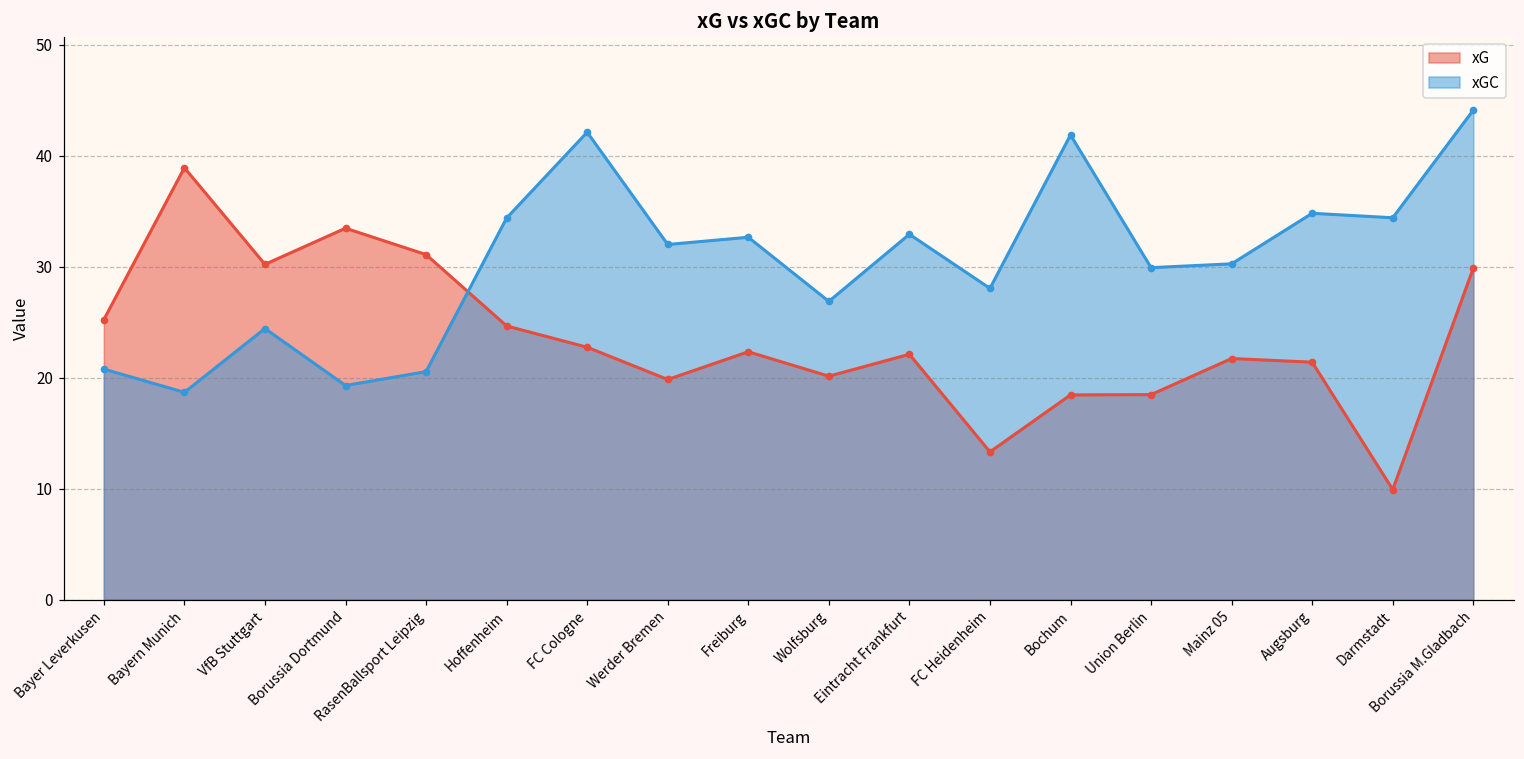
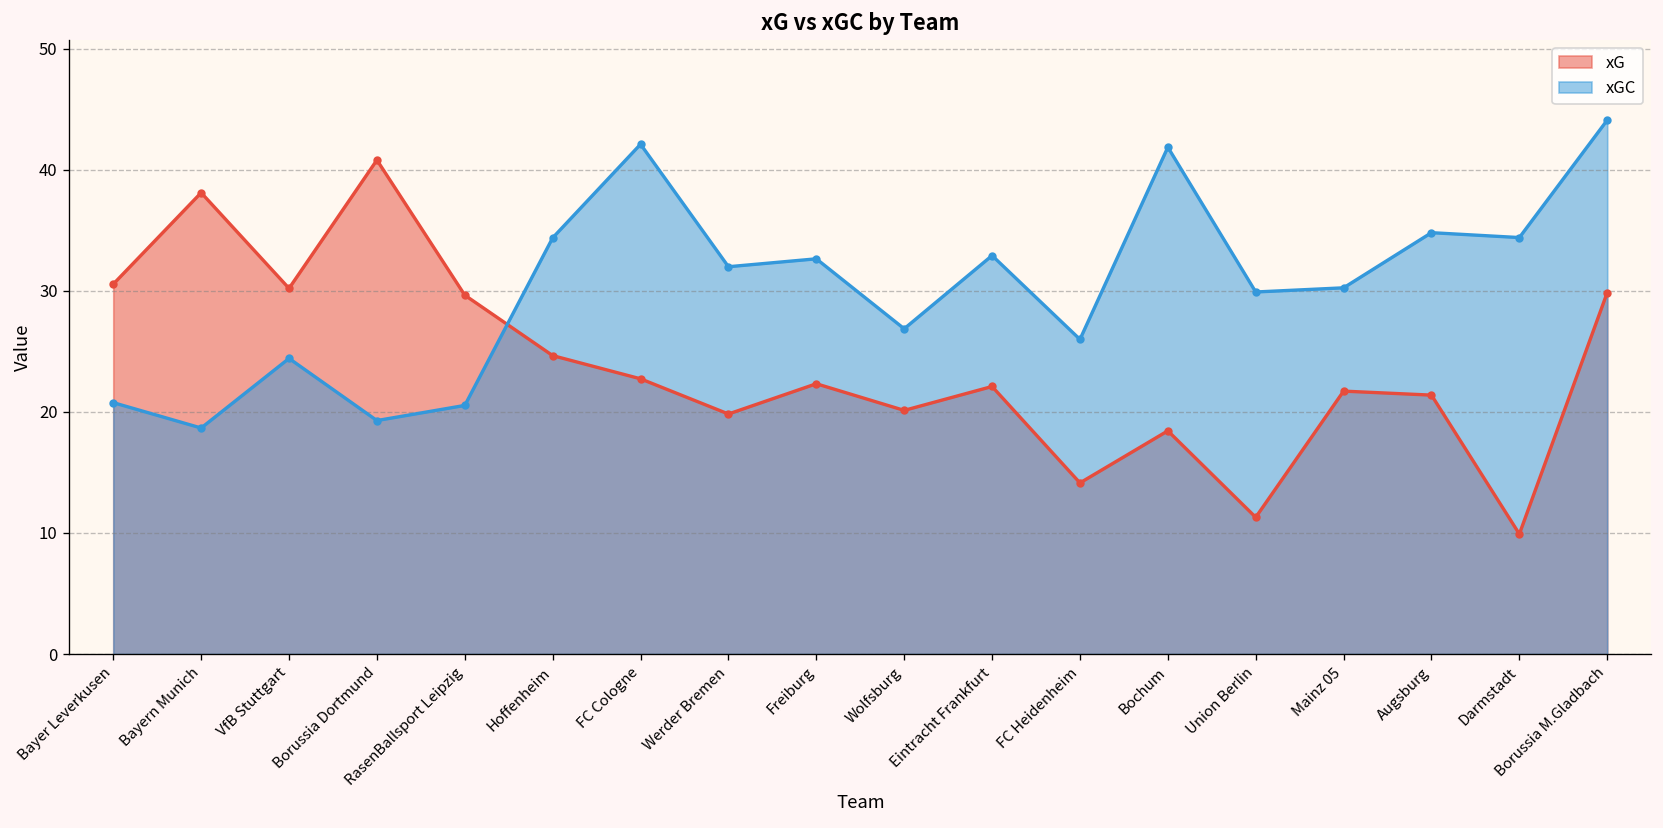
  {
    "xG": {
-     "Bayer Leverkusen": 25.2,
-     "Bayern Munich": 38.9,
+     "Bayer Leverkusen": 30.5,
+     "Bayern Munich": 38.1,
      "VfB Stuttgart": 30.2,
-     "Borussia Dortmund": 33.4,
-     "RasenBallsport Leipzig": 31.1,
+     "Borussia Dortmund": 40.8,
+     "RasenBallsport Leipzig": 29.6,
      "Hoffenheim": 24.6,
      "FC Cologne": 22.7,
      "Werder Bremen": 19.8,
      "Freiburg": 22.3,
      "Wolfsburg": 20.1,
      "Eintracht Frankfurt": 22.1,
-     "FC Heidenheim": 13.3,
+     "FC Heidenheim": 14.1,
      "Bochum": 18.4,
-     "Union Berlin": 18.5,
+     "Union Berlin": 11.3,
      "Mainz 05": 21.7,
      "Augsburg": 21.4,
      "Darmstadt": 9.9,
      "Borussia M.Gladbach": 29.8
    },
    "xGC": {
      "Bayer Leverkusen": 20.8,
      "Bayern Munich": 18.7,
      "VfB Stuttgart": 24.4,
      "Borussia Dortmund": 19.3,
      "RasenBallsport Leipzig": 20.5,
      "Hoffenheim": 34.4,
      "FC Cologne": 42.1,
      "Werder Bremen": 32.0,
      "Freiburg": 32.6,
      "Wolfsburg": 26.9,
      "Eintracht Frankfurt": 32.9,
-     "FC Heidenheim": 28.0,
+     "FC Heidenheim": 26.0,
      "Bochum": 41.9,
      "Union Berlin": 29.9,
      "Mainz 05": 30.2,
      "Augsburg": 34.8,
      "Darmstadt": 34.4,
      "Borussia M.Gladbach": 44.1
    }
  }
